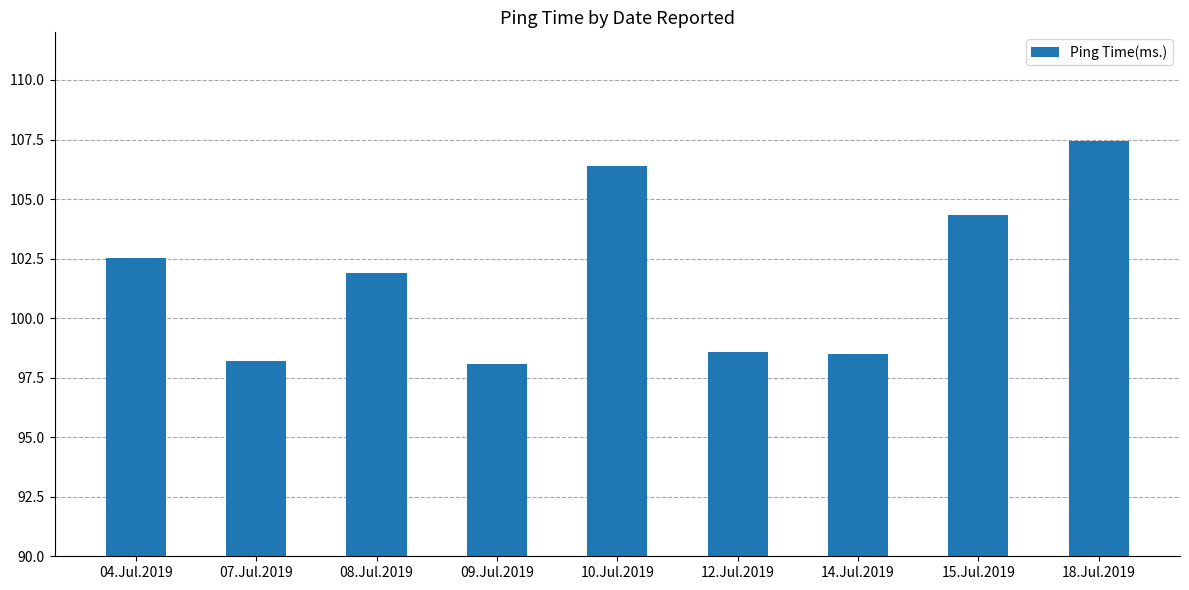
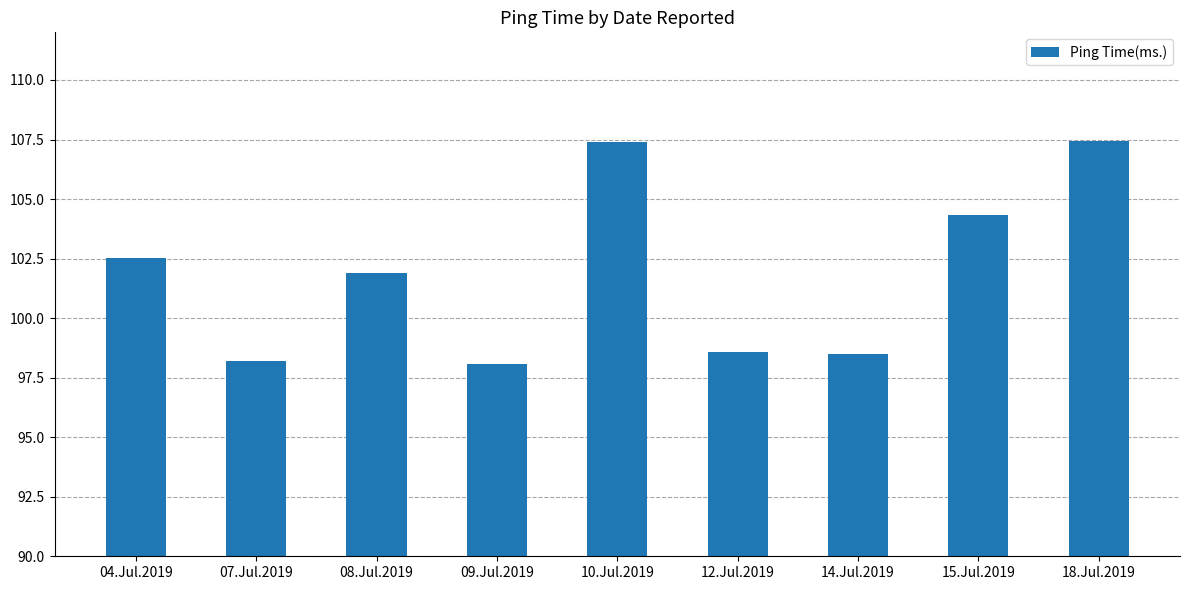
  {
    "04.Jul.2019": 102.5,
    "07.Jul.2019": 98.2,
    "08.Jul.2019": 101.9,
    "09.Jul.2019": 98.1,
-   "10.Jul.2019": 106.4,
+   "10.Jul.2019": 107.4,
    "12.Jul.2019": 98.6,
    "14.Jul.2019": 98.5,
    "15.Jul.2019": 104.4,
    "18.Jul.2019": 107.4
  }
